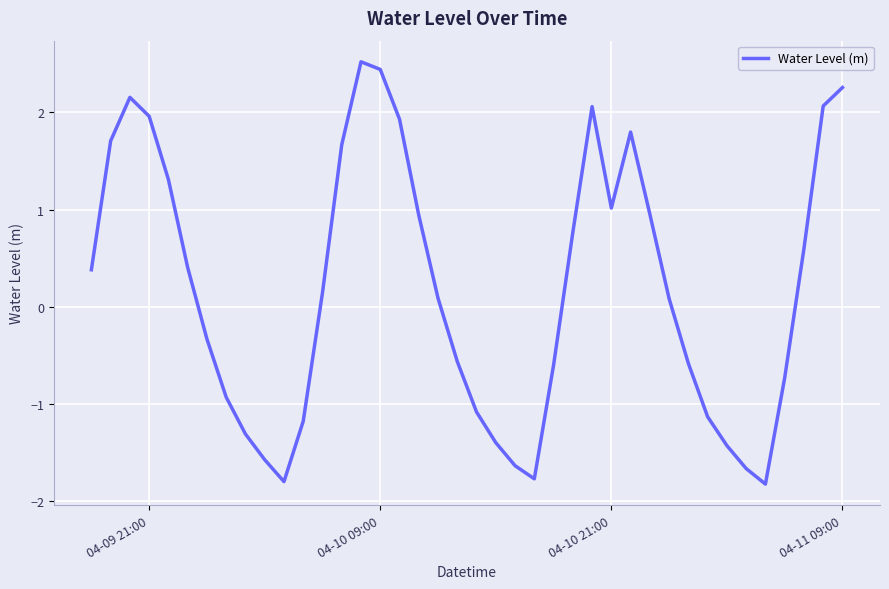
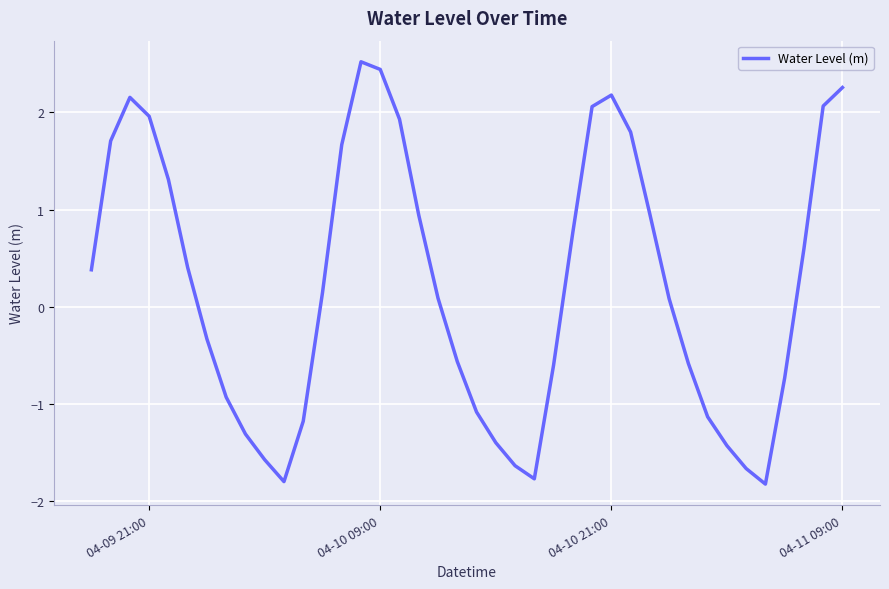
  {
    "04-09 21:00": 2.0,
    "04-10 09:00": 2.4,
-   "04-10 21:00": 1.0,
+   "04-10 21:00": 2.2,
    "04-11 09:00": 2.3
  }
